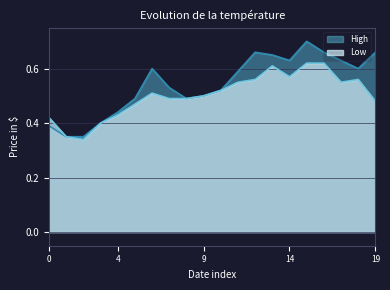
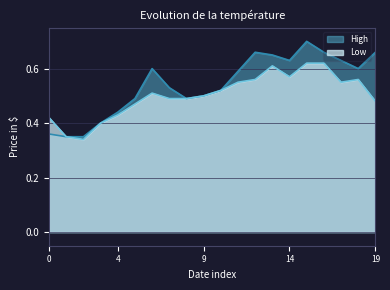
  {
    "High": {
-     "0": 0.39,
+     "0": 0.36,
      "4": 0.44,
      "14": 0.63,
      "19": 0.66
    },
    "Low": {
      "0": 0.42,
      "4": 0.43,
      "14": 0.57,
      "19": 0.48
    }
  }
